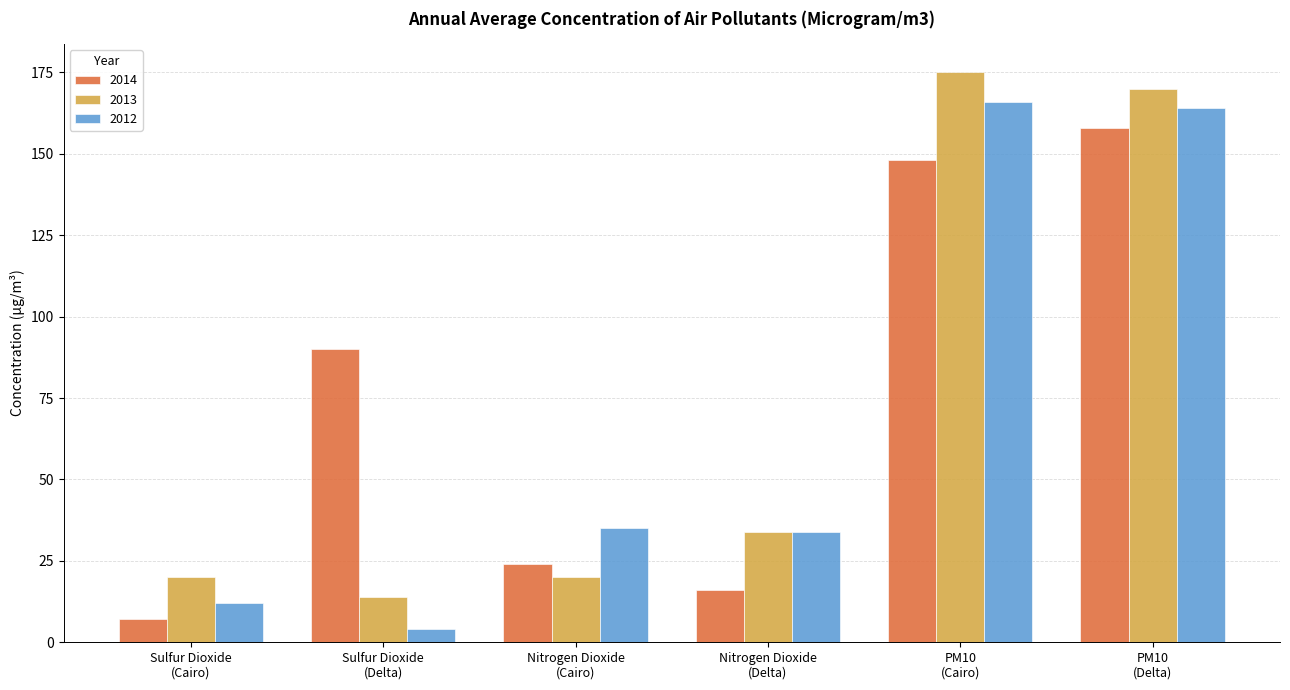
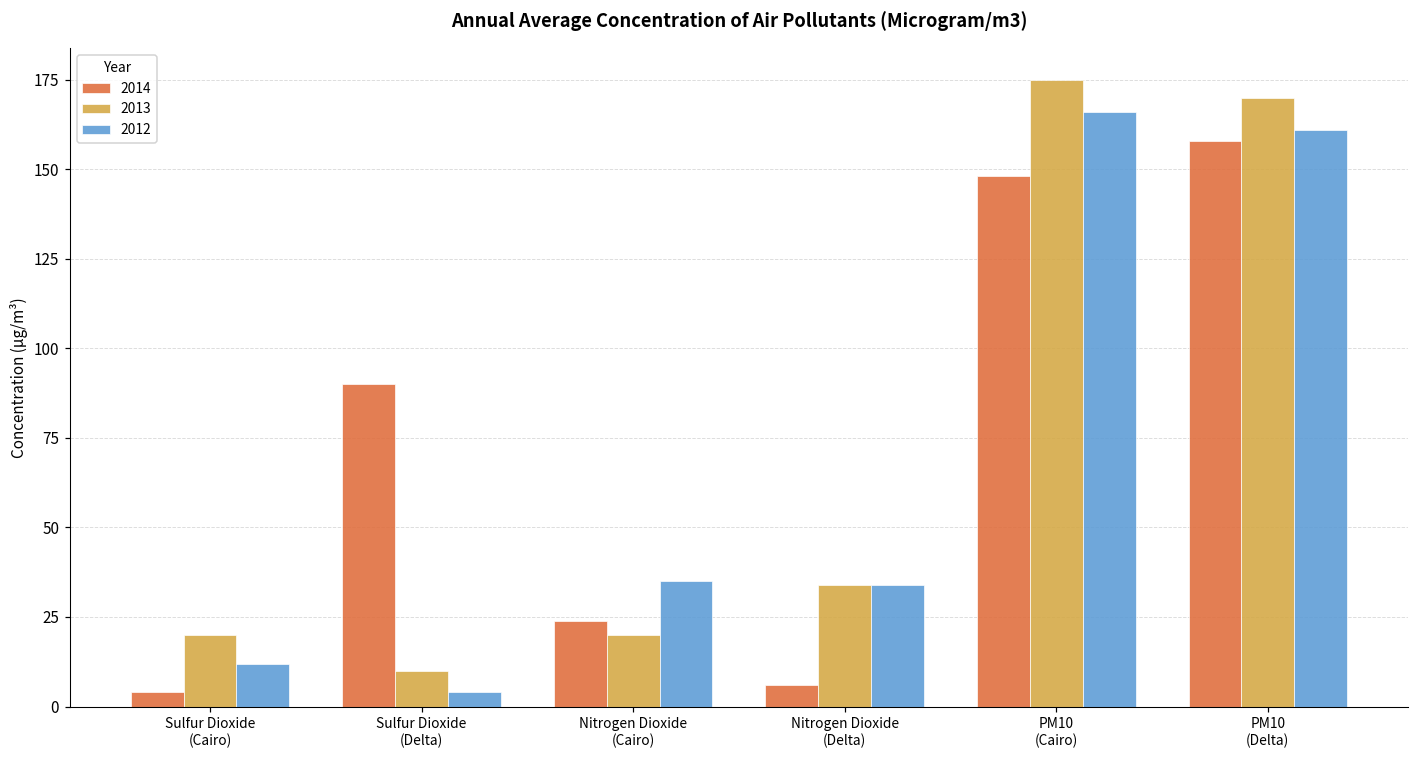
  {
    "2014": {
-     "Sulfur Dioxide (Cairo)": 7,
+     "Sulfur Dioxide (Cairo)": 4,
      "Sulfur Dioxide (Delta)": 90,
      "Nitrogen Dioxide (Cairo)": 24,
-     "Nitrogen Dioxide (Delta)": 16,
+     "Nitrogen Dioxide (Delta)": 6,
      "PM10 (Cairo)": 148,
      "PM10 (Delta)": 158
    },
    "2013": {
      "Sulfur Dioxide (Cairo)": 20,
-     "Sulfur Dioxide (Delta)": 14,
+     "Sulfur Dioxide (Delta)": 10,
      "Nitrogen Dioxide (Cairo)": 20,
      "Nitrogen Dioxide (Delta)": 34,
      "PM10 (Cairo)": 175,
      "PM10 (Delta)": 170
    },
    "2012": {
      "Sulfur Dioxide (Cairo)": 12,
      "Sulfur Dioxide (Delta)": 4,
      "Nitrogen Dioxide (Cairo)": 35,
      "Nitrogen Dioxide (Delta)": 34,
      "PM10 (Cairo)": 166,
-     "PM10 (Delta)": 164
+     "PM10 (Delta)": 161
    }
  }
